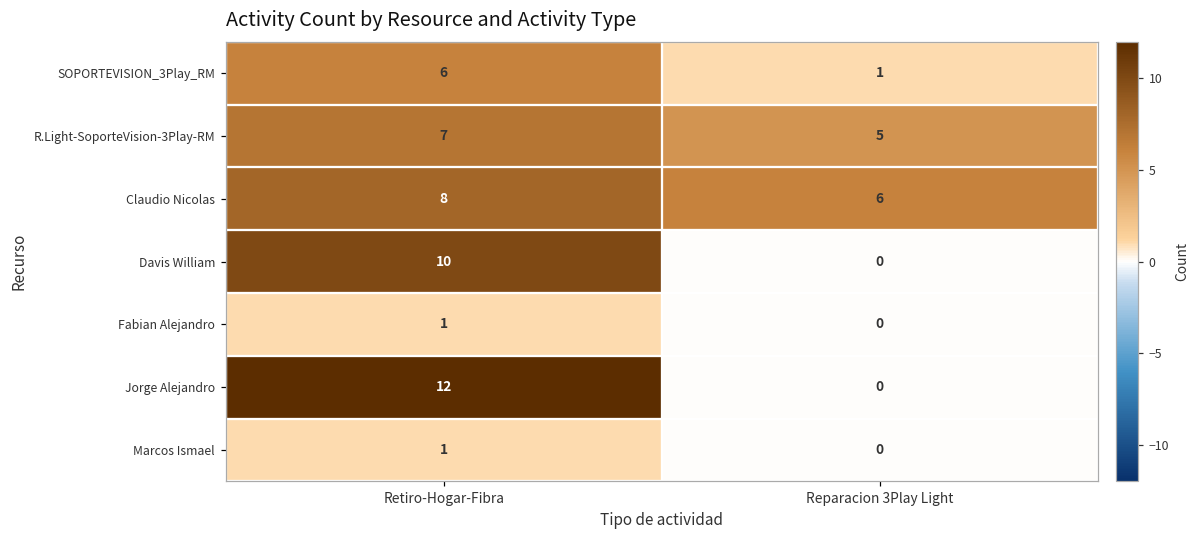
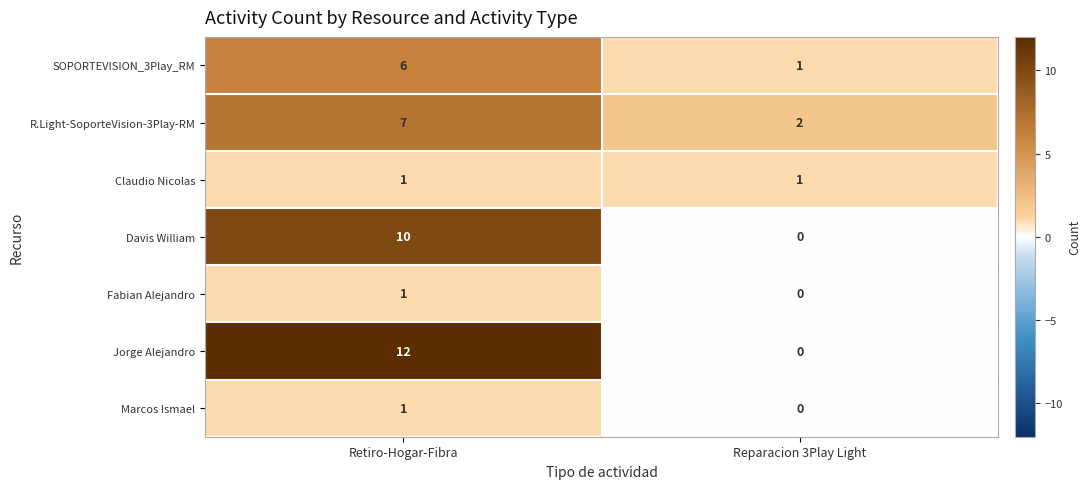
  {
    "SOPORTEVISION_3Play_RM": {
      "Retiro-Hogar-Fibra": 6,
      "Reparacion 3Play Light": 1
    },
    "R.Light-SoporteVision-3Play-RM": {
      "Retiro-Hogar-Fibra": 7,
-     "Reparacion 3Play Light": 5
+     "Reparacion 3Play Light": 2
    },
    "Claudio Nicolas": {
-     "Retiro-Hogar-Fibra": 8,
-     "Reparacion 3Play Light": 6
+     "Retiro-Hogar-Fibra": 1,
+     "Reparacion 3Play Light": 1
    },
    "Davis William": {
      "Retiro-Hogar-Fibra": 10,
      "Reparacion 3Play Light": 0
    },
    "Fabian Alejandro": {
      "Retiro-Hogar-Fibra": 1,
      "Reparacion 3Play Light": 0
    },
    "Jorge Alejandro": {
      "Retiro-Hogar-Fibra": 12,
      "Reparacion 3Play Light": 0
    },
    "Marcos Ismael": {
      "Retiro-Hogar-Fibra": 1,
      "Reparacion 3Play Light": 0
    }
  }
